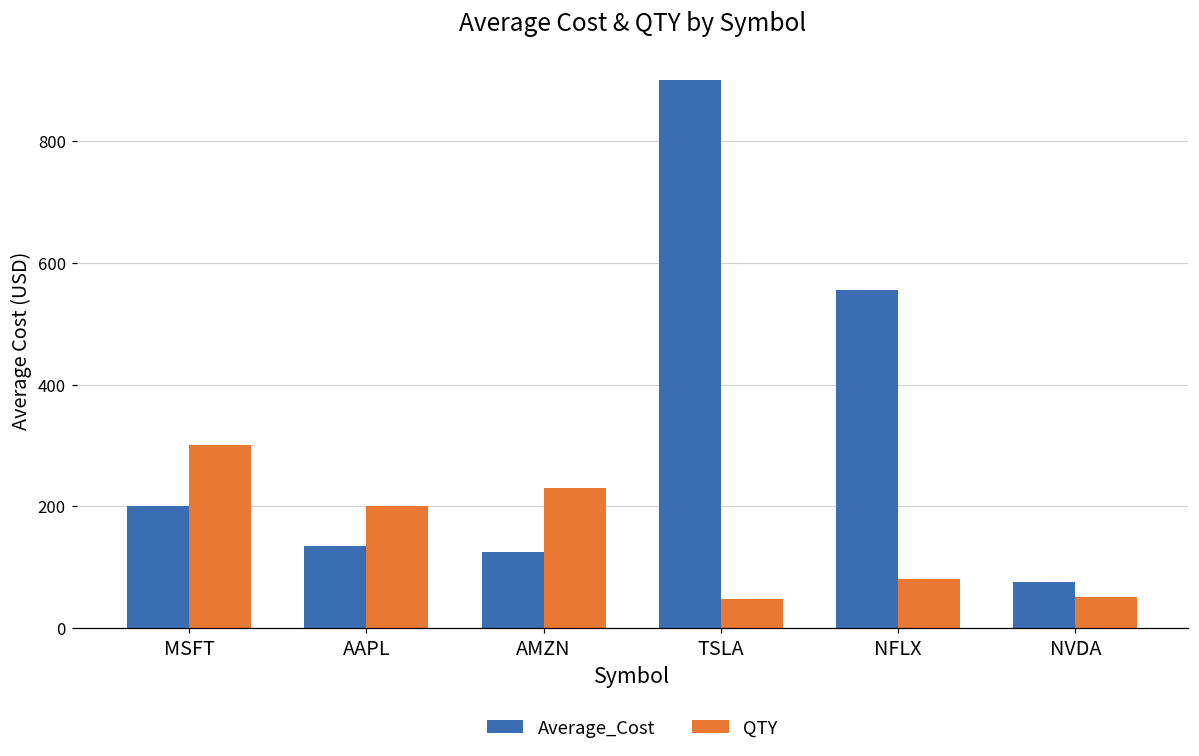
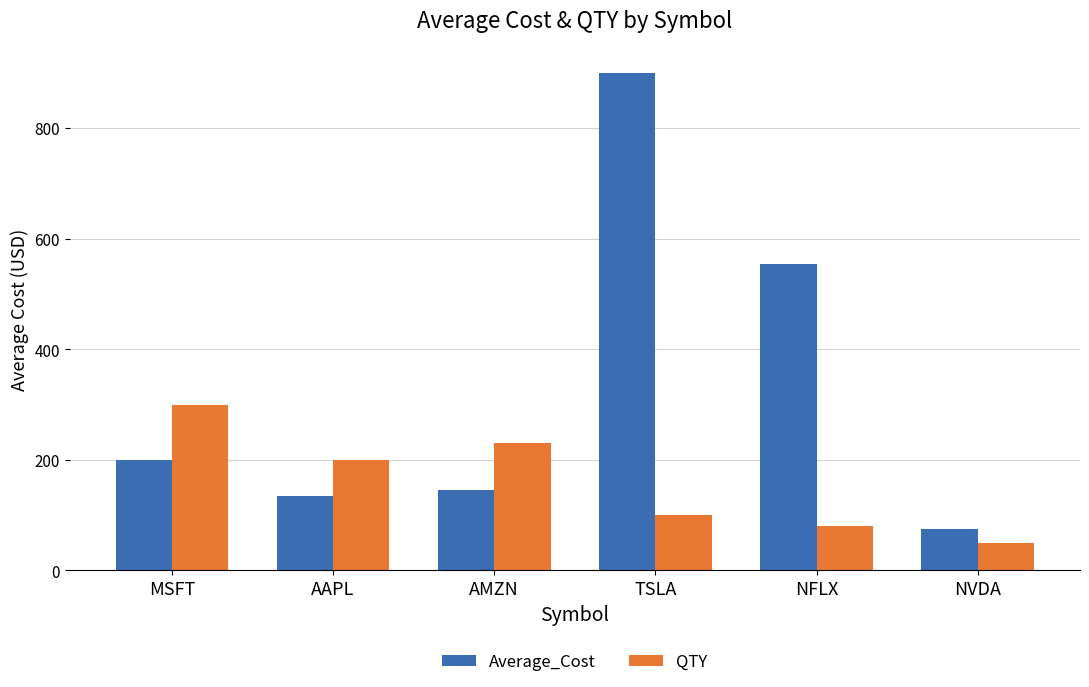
  {
    "Average_Cost": {
      "MSFT": 200,
      "AAPL": 130,
-     "AMZN": 130,
+     "AMZN": 150,
      "TSLA": 900,
      "NFLX": 560,
      "NVDA": 80
    },
    "QTY": {
      "MSFT": 300,
      "AAPL": 200,
      "AMZN": 230,
-     "TSLA": 50,
+     "TSLA": 100,
      "NFLX": 80,
      "NVDA": 50
    }
  }
